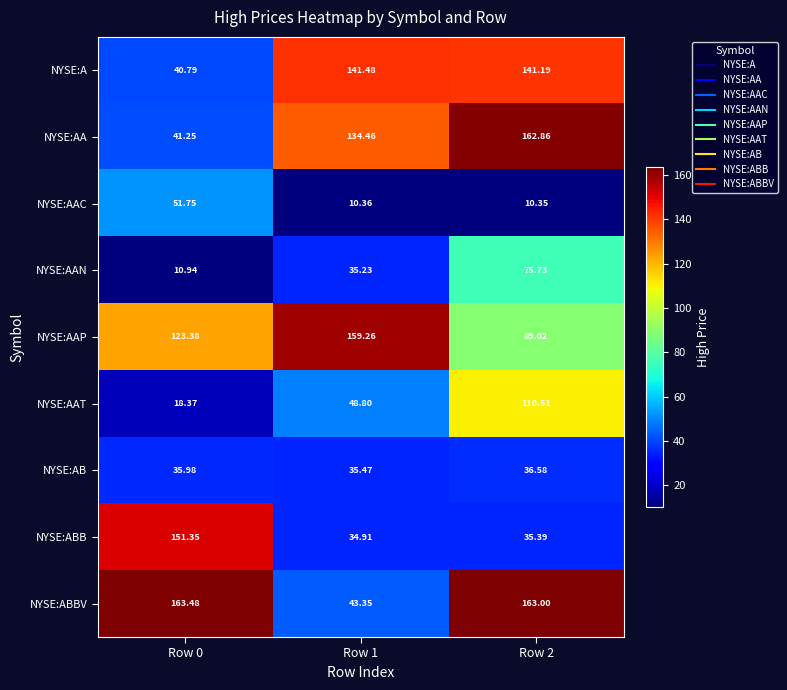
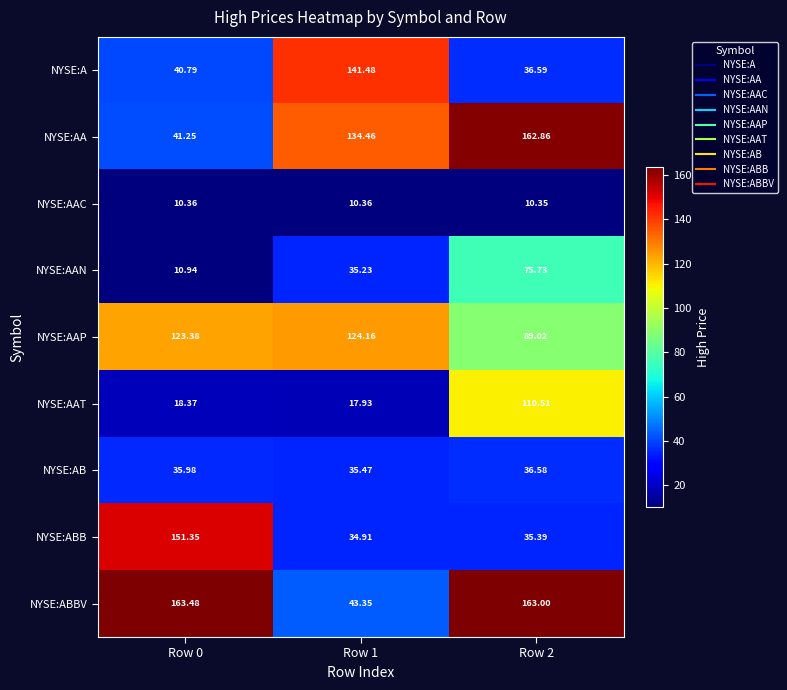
  {
    "NYSE:A": {
      "Row 0": 40.79,
      "Row 1": 141.48,
-     "Row 2": 141.19
+     "Row 2": 36.59
    },
    "NYSE:AA": {
      "Row 0": 41.25,
      "Row 1": 134.46,
      "Row 2": 162.86
    },
    "NYSE:AAC": {
-     "Row 0": 51.75,
+     "Row 0": 10.36,
      "Row 1": 10.36,
      "Row 2": 10.35
    },
    "NYSE:AAN": {
      "Row 0": 10.94,
      "Row 1": 35.23,
      "Row 2": 75.73
    },
    "NYSE:AAP": {
      "Row 0": 123.38,
-     "Row 1": 159.26,
+     "Row 1": 124.16,
      "Row 2": 89.02
    },
    "NYSE:AAT": {
      "Row 0": 18.37,
-     "Row 1": 48.80,
+     "Row 1": 17.93,
      "Row 2": 110.51
    },
    "NYSE:AB": {
      "Row 0": 35.98,
      "Row 1": 35.47,
      "Row 2": 36.58
    },
    "NYSE:ABB": {
      "Row 0": 151.35,
      "Row 1": 34.91,
      "Row 2": 35.39
    },
    "NYSE:ABBV": {
      "Row 0": 163.48,
      "Row 1": 43.35,
      "Row 2": 163.00
    }
  }
